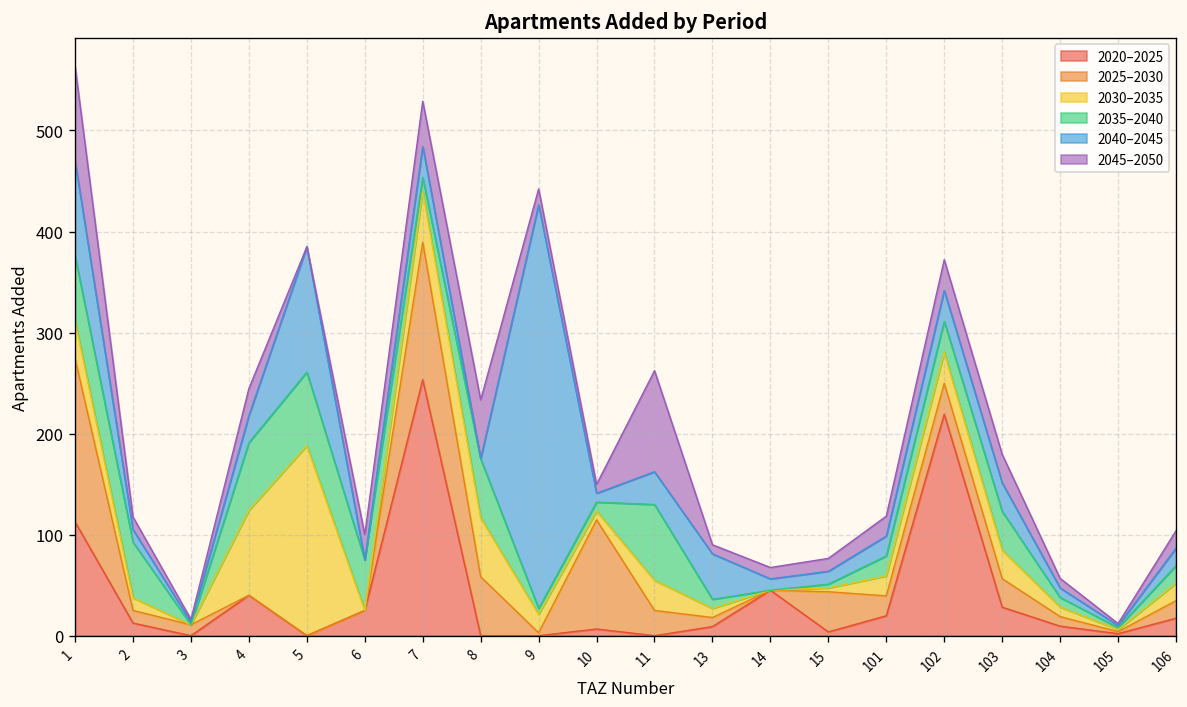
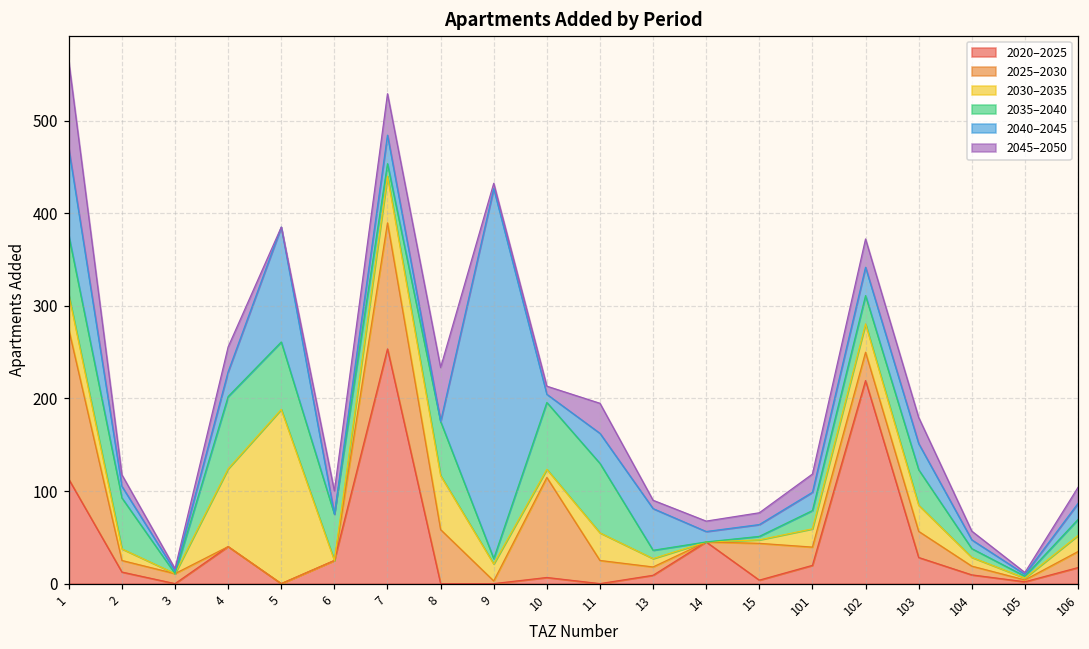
  {
    "2030–2035": {
      "1": 40,
      "2": 10,
      "4": 80,
      "5": 190,
      "7": 50,
      "8": 60,
      "9": 20,
      "10": 10,
      "11": 30,
      "13": 10,
      "15": 0,
      "101": 20,
      "102": 30,
      "103": 30,
      "104": 10,
      "106": 20
    },
    "2035–2040": {
      "1": 60,
      "2": 60,
-     "4": 70,
+     "4": 80,
      "5": 70,
      "7": 10,
      "9": 10,
-     "10": 10,
+     "10": 70,
      "11": 80,
      "13": 10,
      "15": 0,
      "101": 20,
      "102": 30,
      "103": 40,
      "104": 10,
      "106": 20
    },
    "2040–2045": {
      "1": 90,
      "2": 10,
      "4": 30,
      "7": 30,
      "9": 400,
      "10": 10,
      "11": 30,
      "13": 50,
      "14": 10,
      "15": 10,
      "101": 20,
      "102": 30,
      "103": 30,
      "104": 10,
      "106": 20
    },
    "2045–2050": {
      "1": 90,
      "2": 10,
      "4": 30,
      "6": 30,
      "7": 40,
      "8": 60,
-     "9": 20,
+     "9": 10,
      "10": 10,
-     "11": 100,
+     "11": 30,
      "13": 10,
      "14": 10,
      "15": 10,
      "101": 20,
      "102": 30,
      "103": 30,
      "104": 10,
      "106": 20
    }
  }
